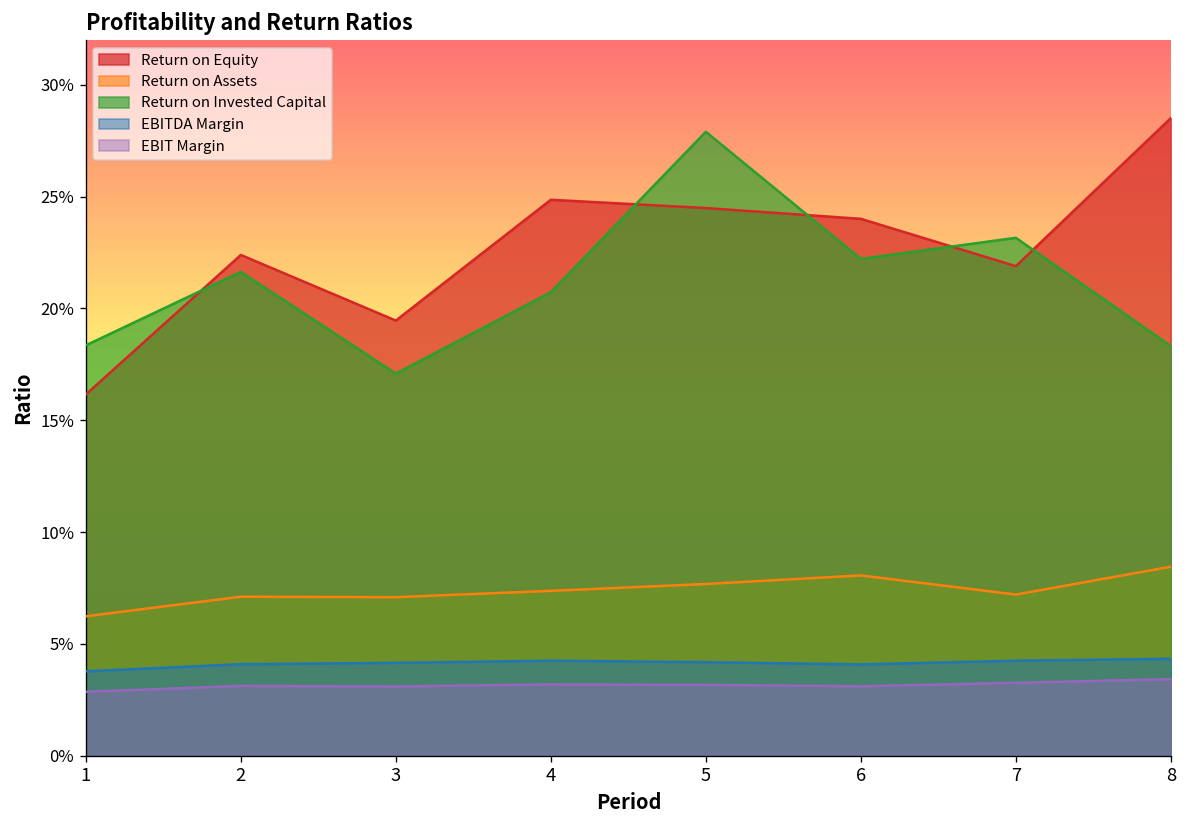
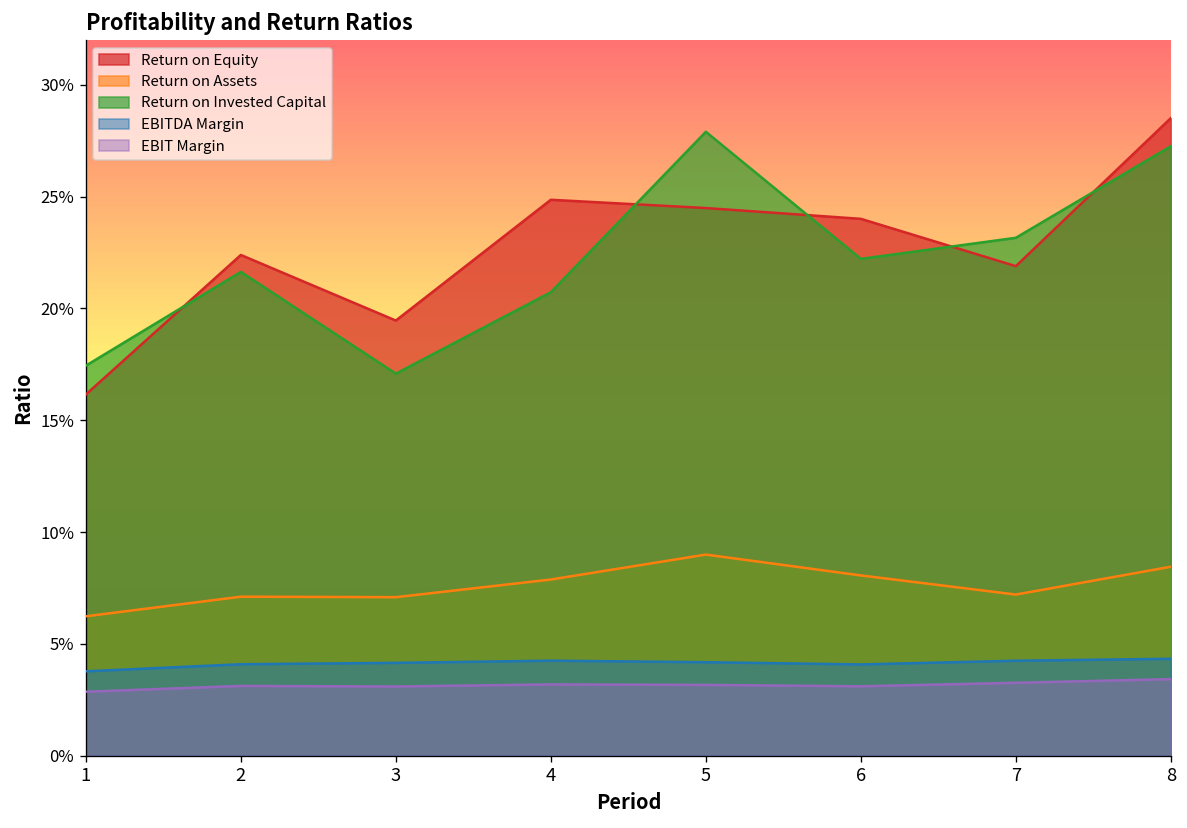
  {
    "Return on Equity": {
      "1": "16.1%",
      "2": "22.4%",
      "3": "19.5%",
      "4": "24.9%",
      "5": "24.5%",
      "6": "24.0%",
      "7": "21.9%",
      "8": "28.5%"
    },
    "Return on Assets": {
      "1": "6.2%",
      "2": "7.1%",
      "3": "7.1%",
-     "4": "7.4%",
-     "5": "7.7%",
+     "4": "7.9%",
+     "5": "9.0%",
      "6": "8.1%",
      "7": "7.2%",
      "8": "8.4%"
    },
    "Return on Invested Capital": {
-     "1": "18.3%",
+     "1": "17.4%",
      "2": "21.6%",
      "3": "17.1%",
      "4": "20.7%",
      "5": "27.9%",
      "6": "22.2%",
      "7": "23.2%",
-     "8": "18.3%"
+     "8": "27.3%"
    },
    "EBITDA Margin": {
      "1": "3.8%",
      "2": "4.1%",
      "3": "4.2%",
      "4": "4.2%",
      "5": "4.2%",
      "6": "4.1%",
      "7": "4.2%",
      "8": "4.3%"
    },
    "EBIT Margin": {
      "1": "2.9%",
      "2": "3.1%",
      "3": "3.1%",
      "4": "3.2%",
      "5": "3.2%",
      "6": "3.1%",
      "7": "3.3%",
      "8": "3.4%"
    }
  }
